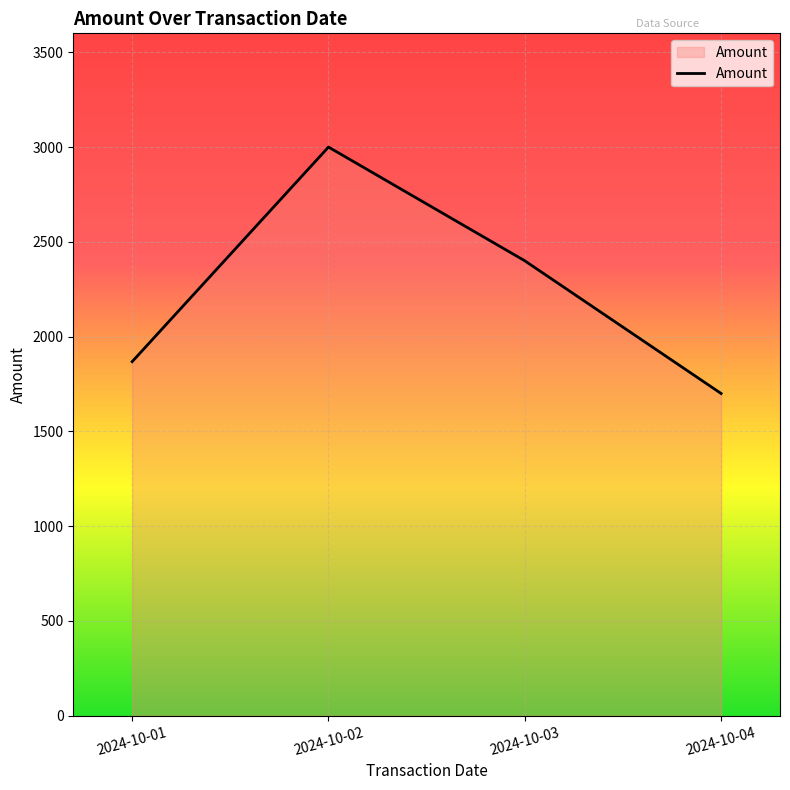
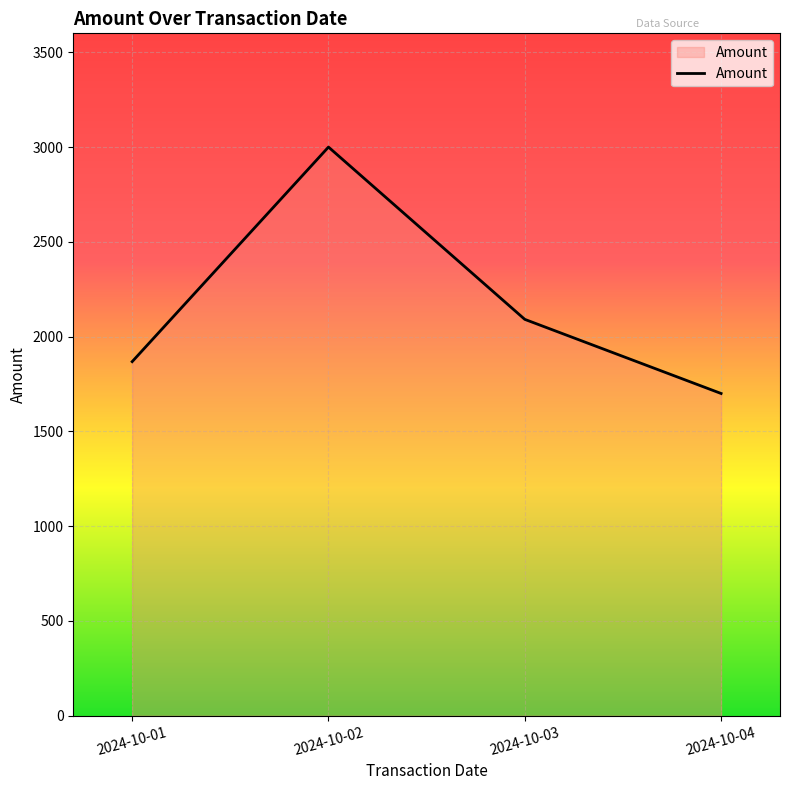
  {
    "2024-10-01": 1870,
    "2024-10-02": 3000,
-   "2024-10-03": 2400,
+   "2024-10-03": 2090,
    "2024-10-04": 1700
  }
